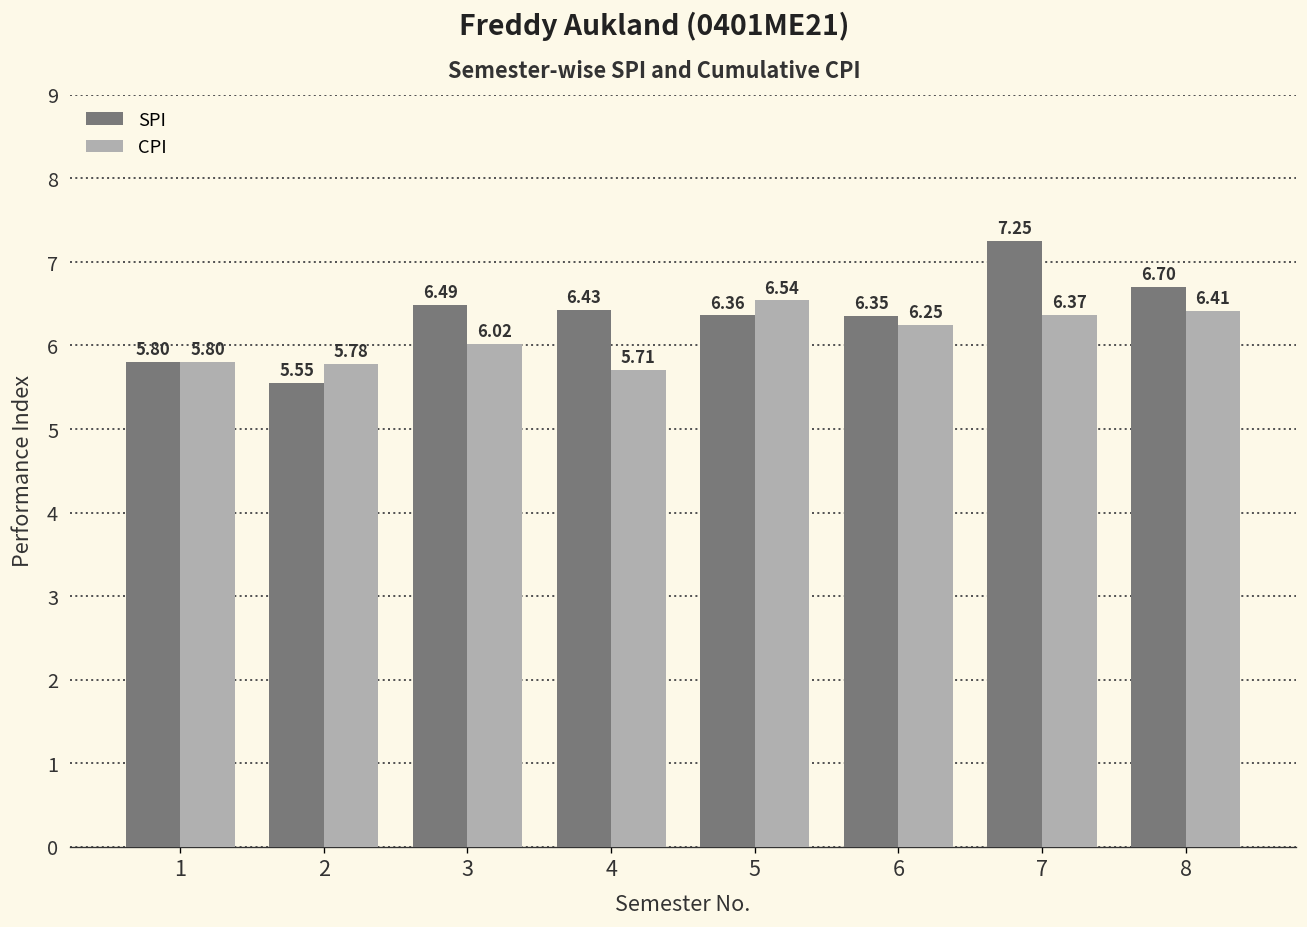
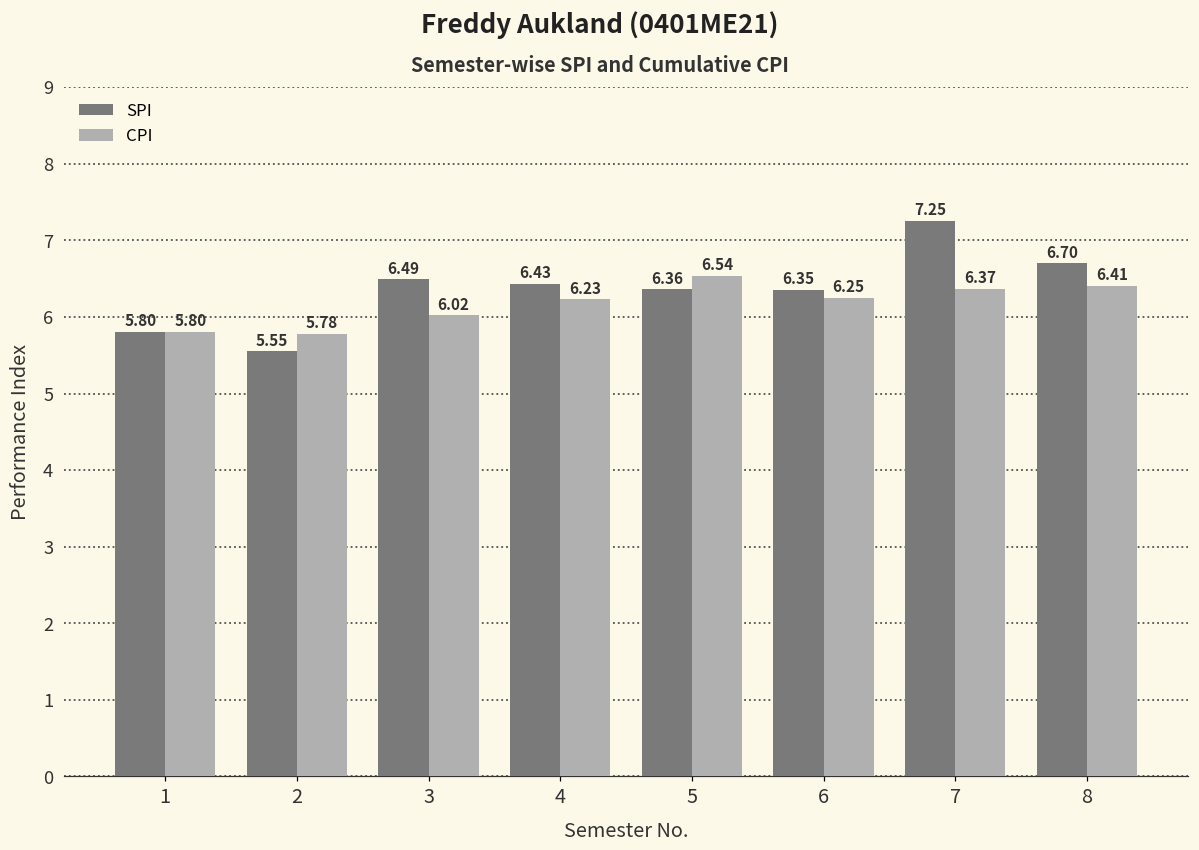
  {
    "SPI": {
      "1": 5.80,
      "2": 5.55,
      "3": 6.49,
      "4": 6.43,
      "5": 6.36,
      "6": 6.35,
      "7": 7.25,
      "8": 6.70
    },
    "CPI": {
      "1": 5.80,
      "2": 5.78,
      "3": 6.02,
-     "4": 5.71,
+     "4": 6.23,
      "5": 6.54,
      "6": 6.25,
      "7": 6.37,
      "8": 6.41
    }
  }
